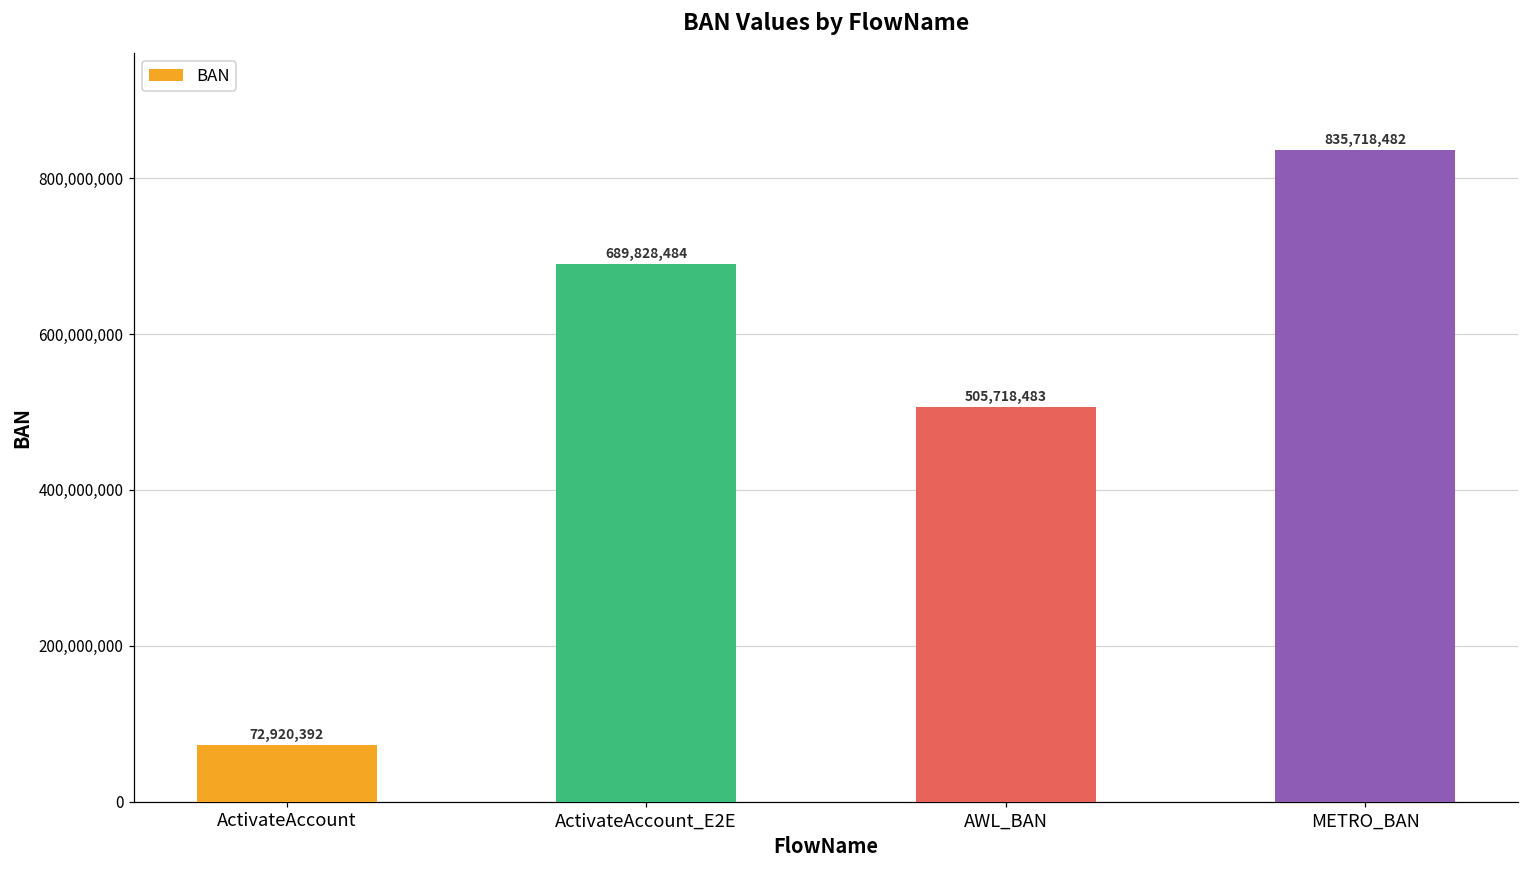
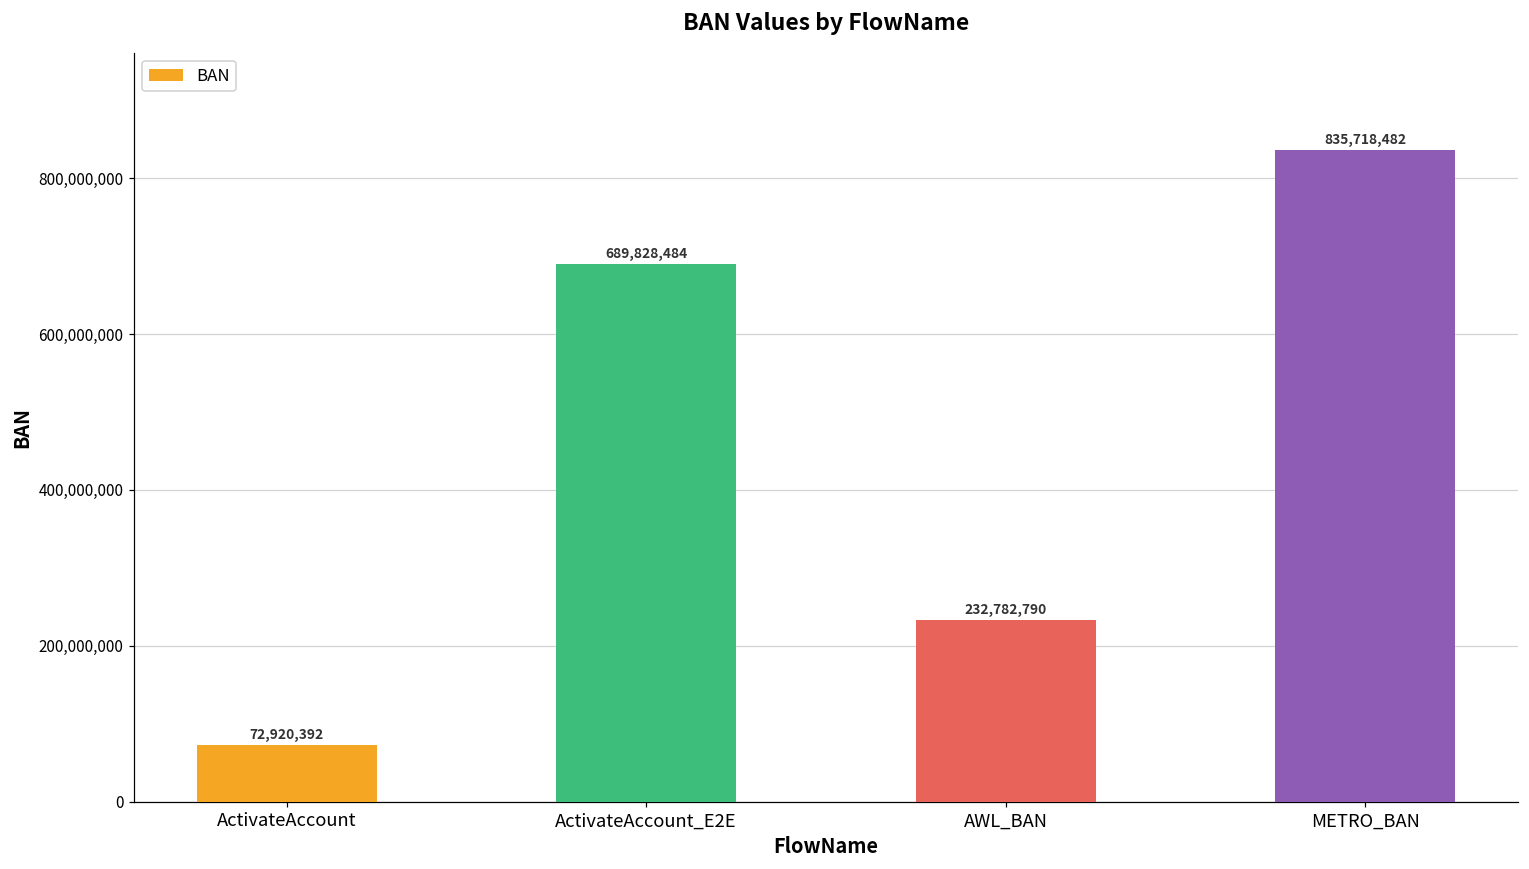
  {
    "ActivateAccount": "72,920,392",
    "ActivateAccount_E2E": "689,828,484",
-   "AWL_BAN": "505,718,483",
+   "AWL_BAN": "232,782,790",
    "METRO_BAN": "835,718,482"
  }
